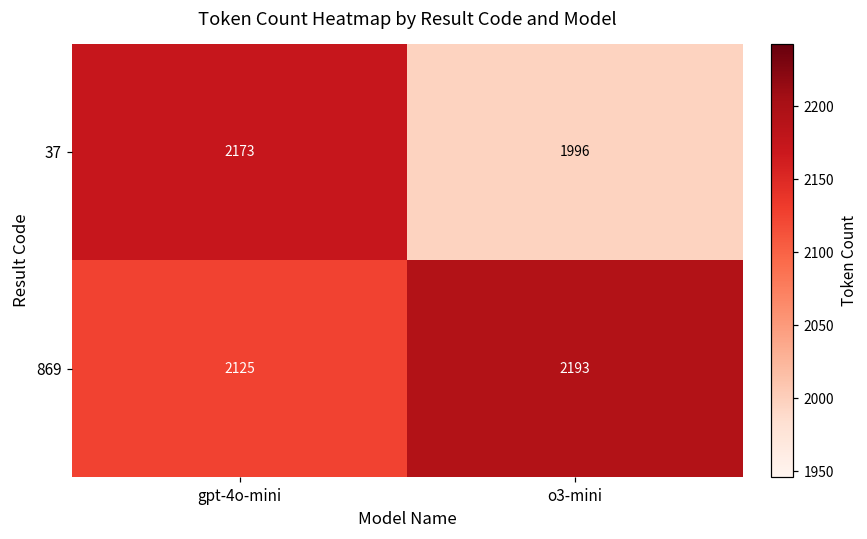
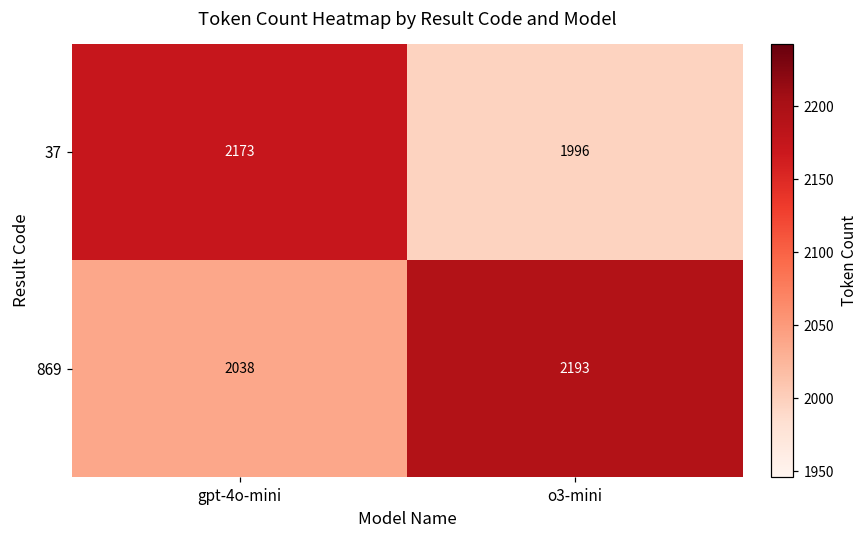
  {
    "37": {
      "gpt-4o-mini": 2173,
      "o3-mini": 1996
    },
    "869": {
-     "gpt-4o-mini": 2125,
+     "gpt-4o-mini": 2038,
      "o3-mini": 2193
    }
  }
